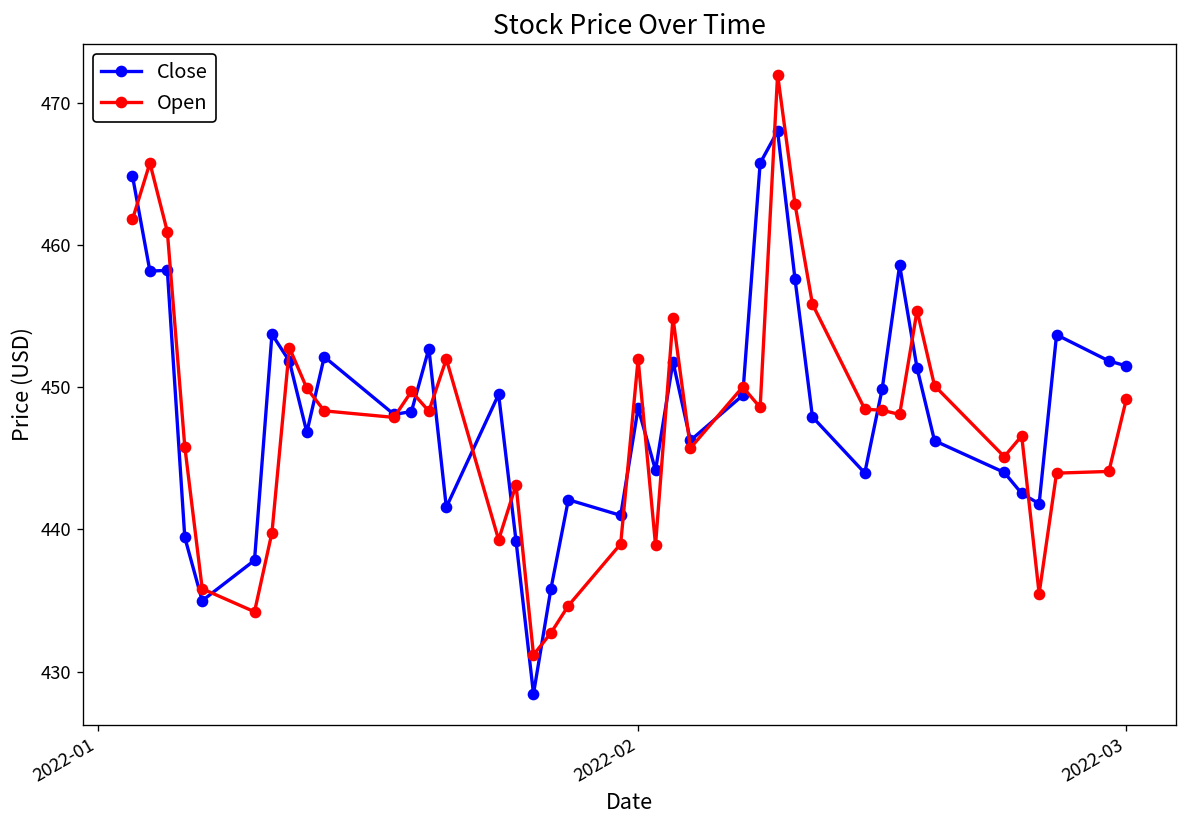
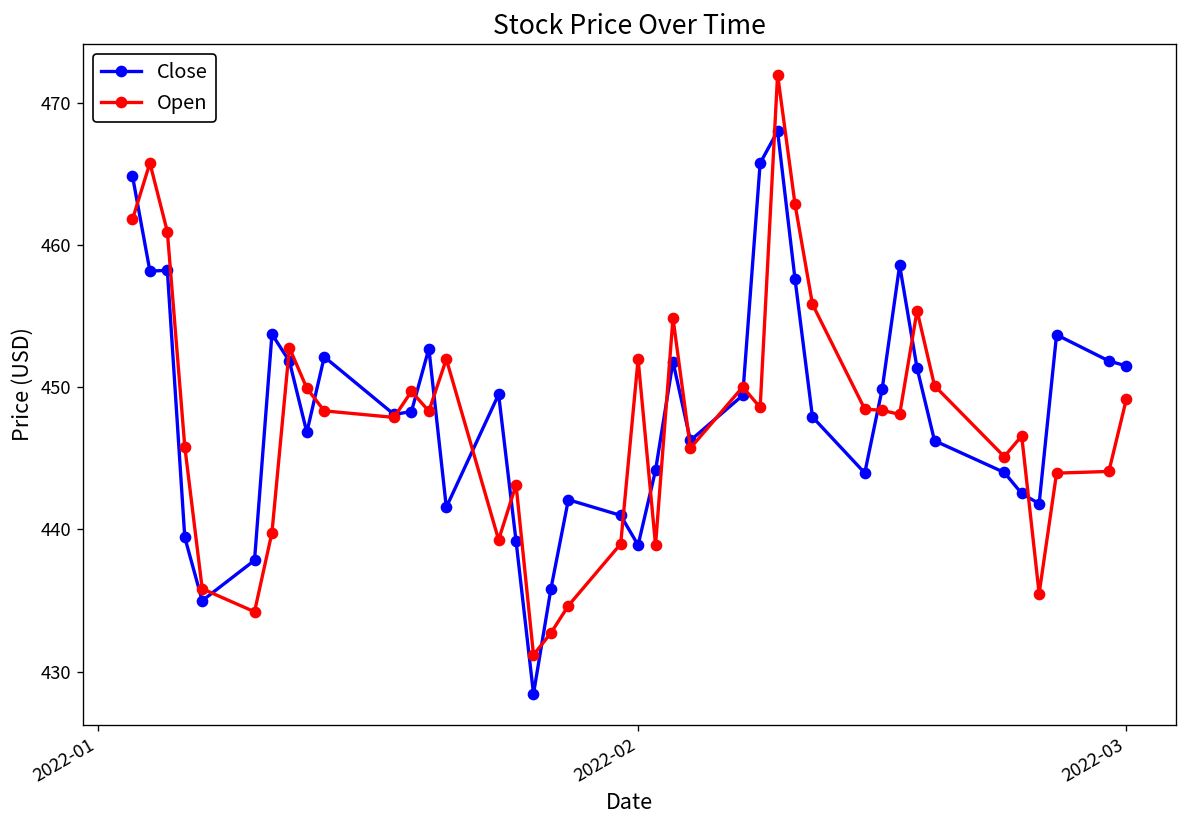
  {
    "Close": {
-     "2022-02": 448.5,
+     "2022-02": 438.9,
      "2022-03": 451.5
    },
    "Open": {
      "2022-02": 452.0,
      "2022-03": 449.1
    }
  }
